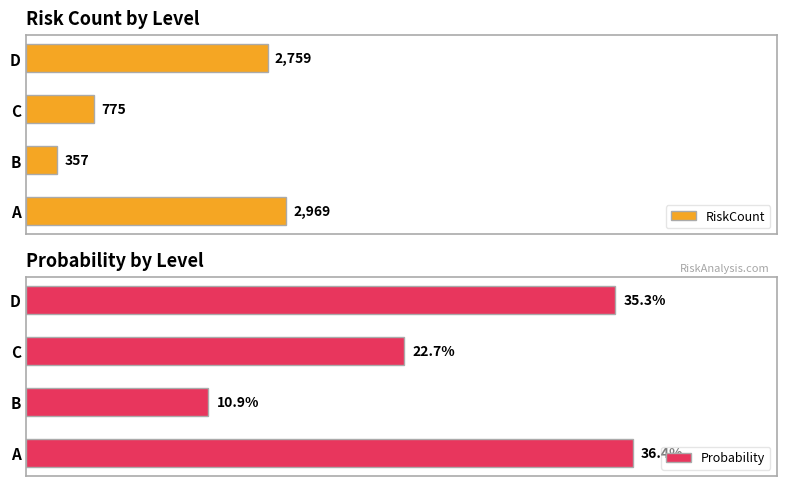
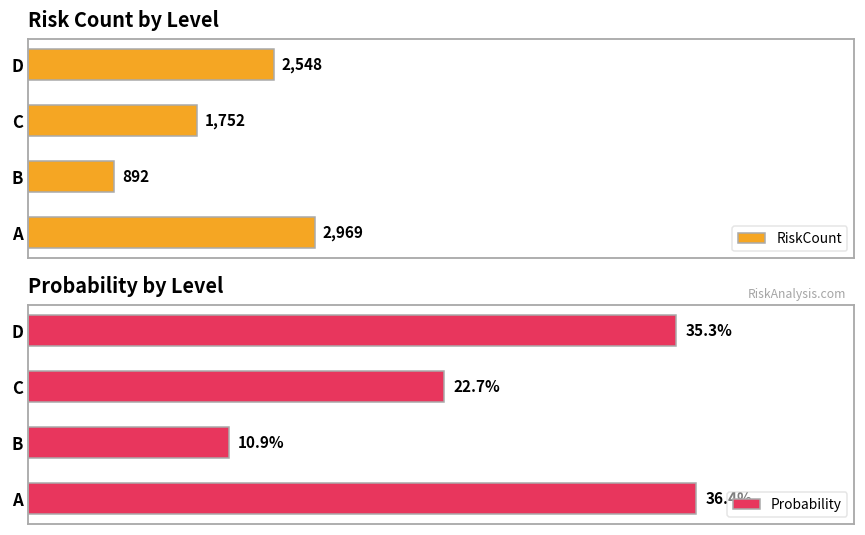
  {
    "Risk Count by Level": {
-     "D": "2,759",
-     "C": "775",
-     "B": "357",
+     "D": "2,548",
+     "C": "1,752",
+     "B": "892",
      "A": "2,969"
    },
    "Probability by Level": {
      "D": "35.3%",
      "C": "22.7%",
      "B": "10.9%"
    }
  }
